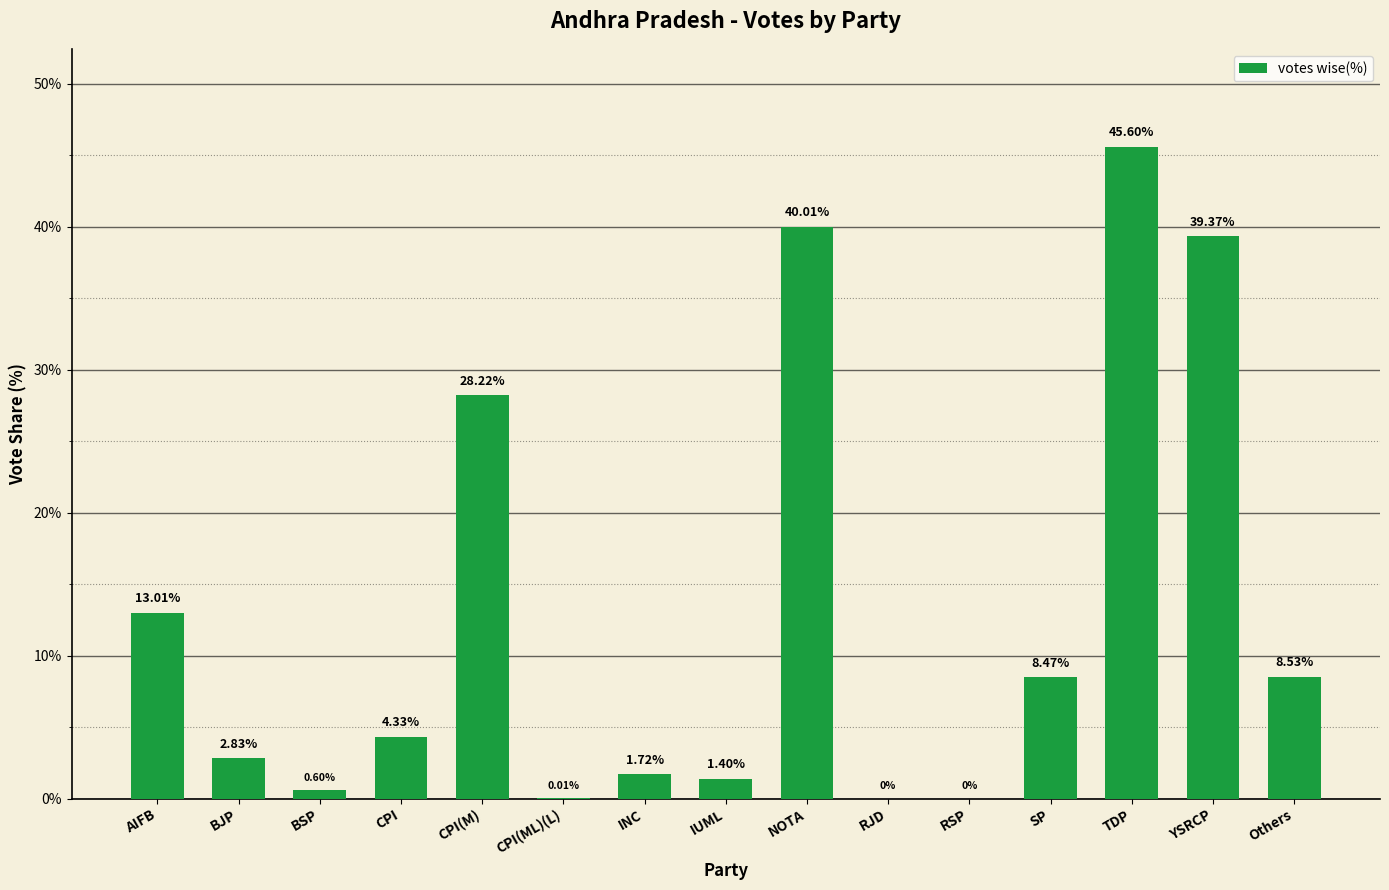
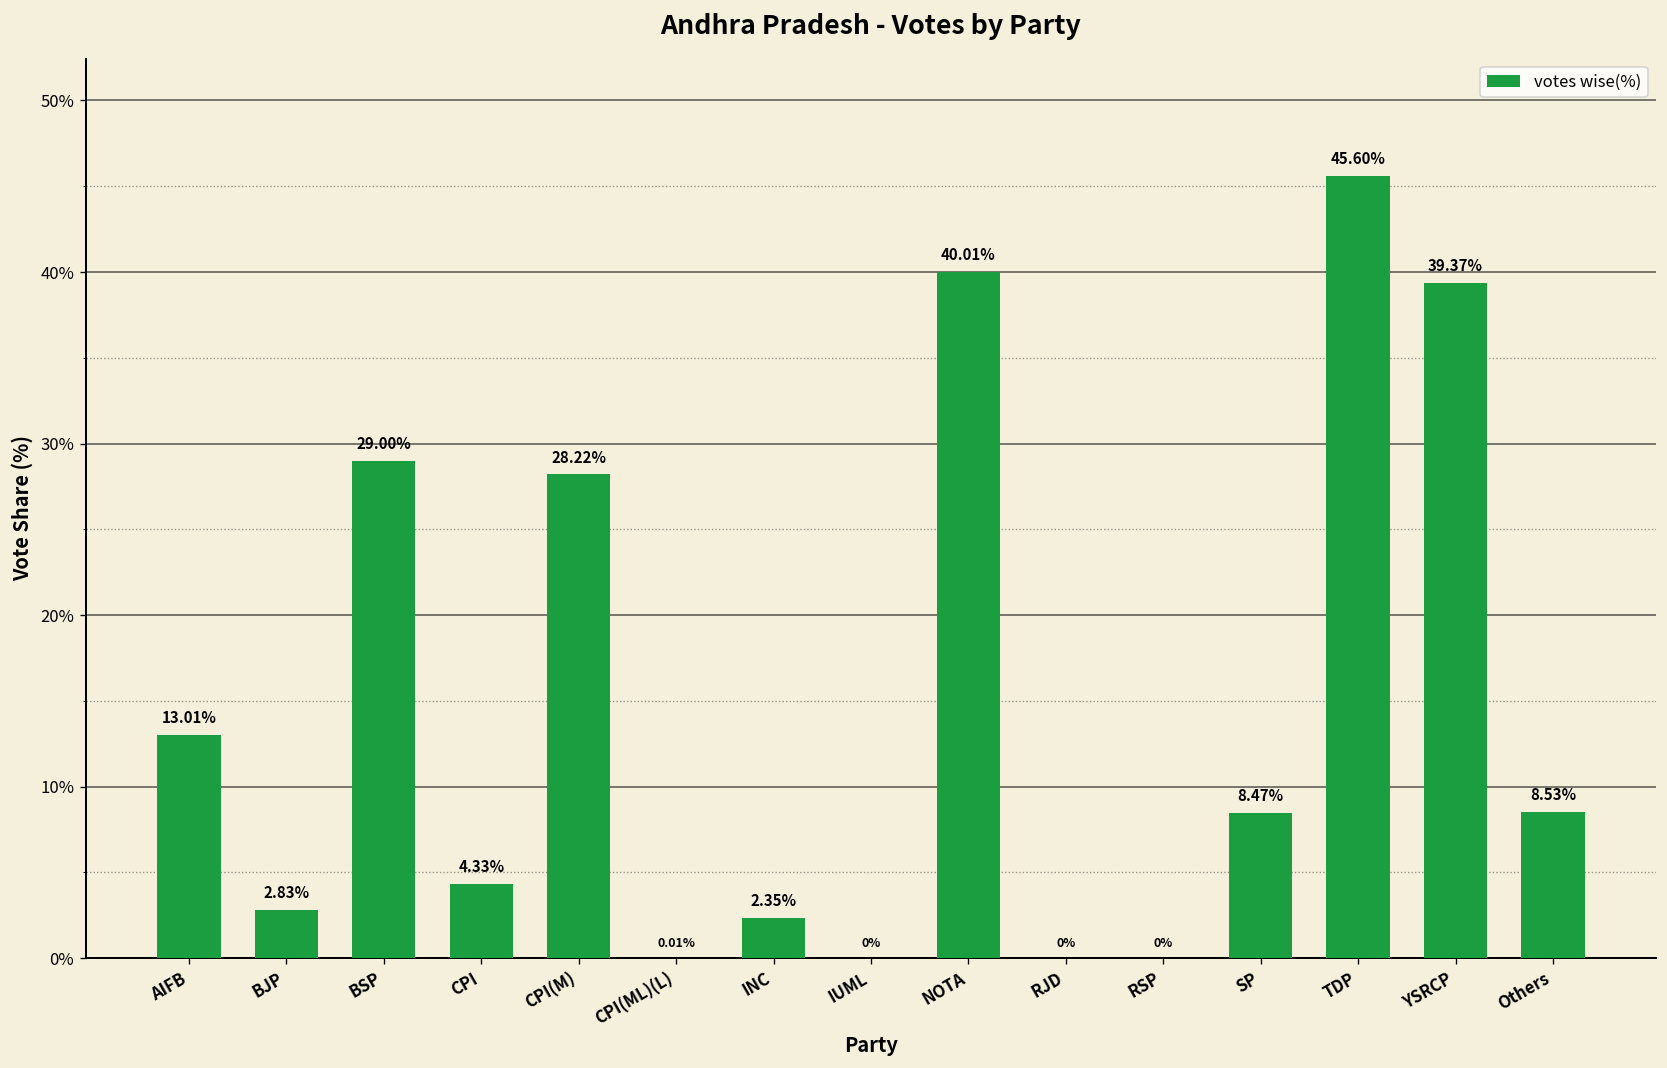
  {
    "AIFB": "13.01%",
    "BJP": "2.83%",
-   "BSP": "0.60%",
+   "BSP": "29.00%",
    "CPI": "4.33%",
    "CPI(M)": "28.22%",
    "CPI(ML)(L)": "0.01%",
-   "INC": "1.72%",
-   "IUML": "1.40%",
+   "INC": "2.35%",
+   "IUML": "0%",
    "NOTA": "40.01%",
    "RJD": "0%",
    "RSP": "0%",
    "SP": "8.47%",
    "TDP": "45.60%",
    "YSRCP": "39.37%",
    "Others": "8.53%"
  }
